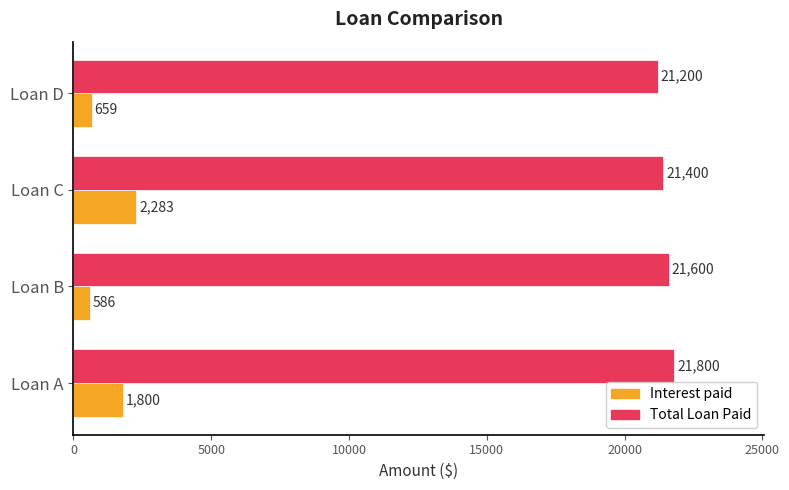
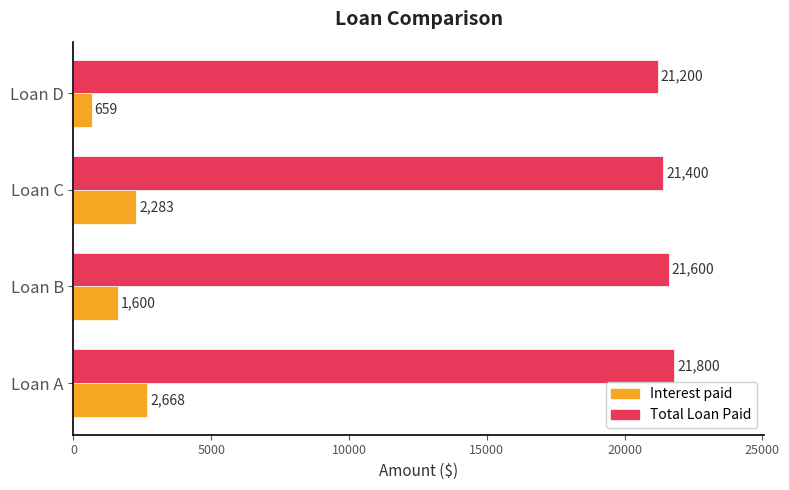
  {
    "Interest paid": {
      "Loan D": "659",
      "Loan C": "2,283",
-     "Loan B": "586",
-     "Loan A": "1,800"
+     "Loan B": "1,600",
+     "Loan A": "2,668"
    },
    "Total Loan Paid": {
      "Loan D": "21,200",
      "Loan C": "21,400",
      "Loan B": "21,600",
      "Loan A": "21,800"
    }
  }
